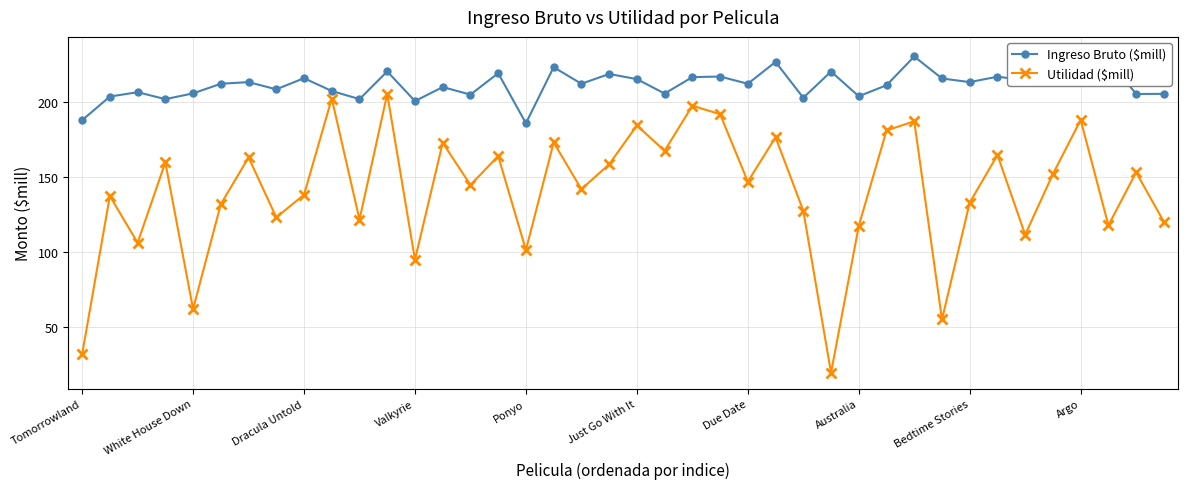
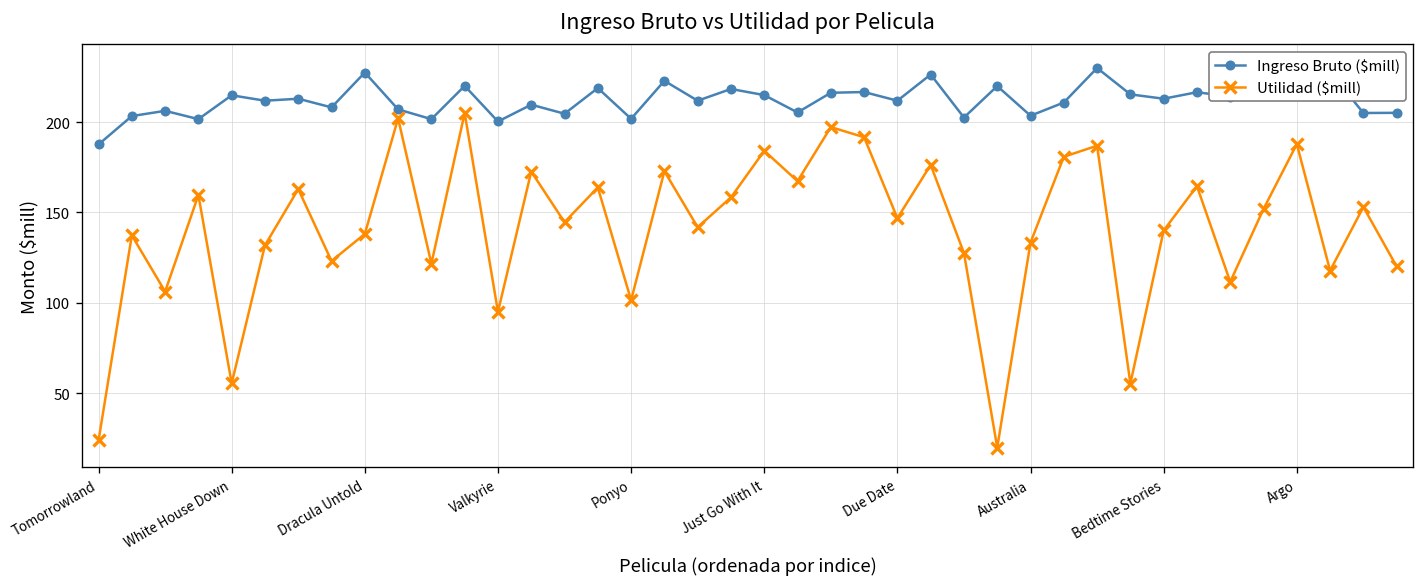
  {
    "Ingreso Bruto ($mill)": {
      "Tomorrowland": 188,
-     "White House Down": 205,
-     "Dracula Untold": 216,
+     "White House Down": 215,
+     "Dracula Untold": 227,
      "Valkyrie": 200,
-     "Ponyo": 186,
+     "Ponyo": 202,
      "Just Go With It": 215,
      "Due Date": 212,
      "Australia": 204,
      "Bedtime Stories": 213
    },
    "Utilidad ($mill)": {
-     "Tomorrowland": 32,
-     "White House Down": 62,
+     "Tomorrowland": 24,
+     "White House Down": 55,
      "Dracula Untold": 138,
      "Valkyrie": 95,
      "Ponyo": 101,
      "Just Go With It": 184,
      "Due Date": 147,
-     "Australia": 117,
-     "Bedtime Stories": 133,
+     "Australia": 133,
+     "Bedtime Stories": 140,
      "Argo": 188
    }
  }
